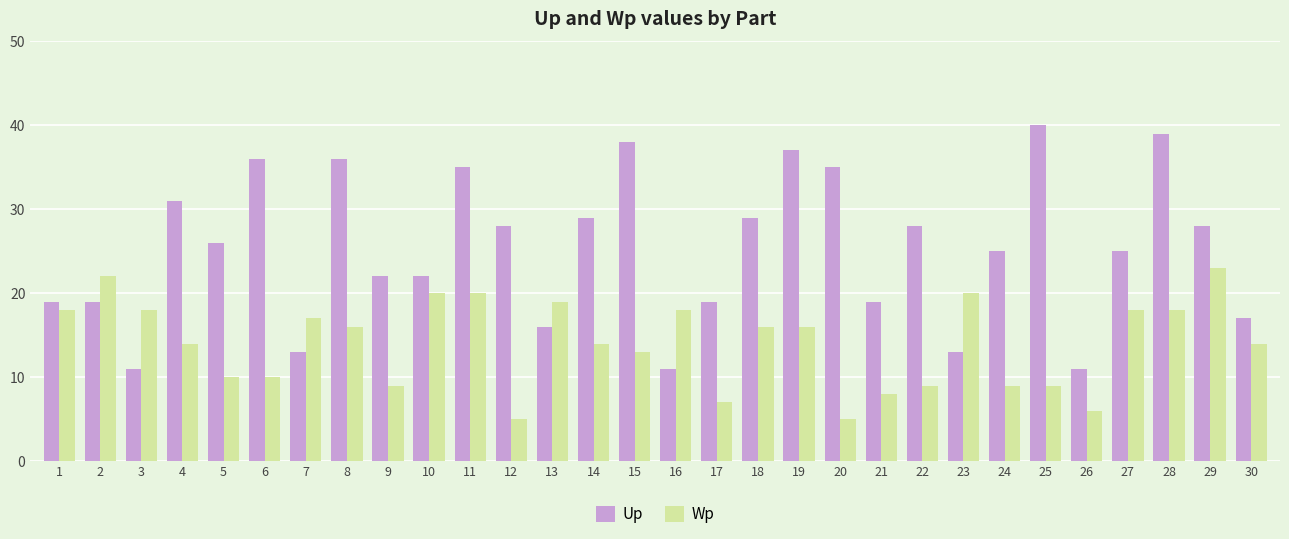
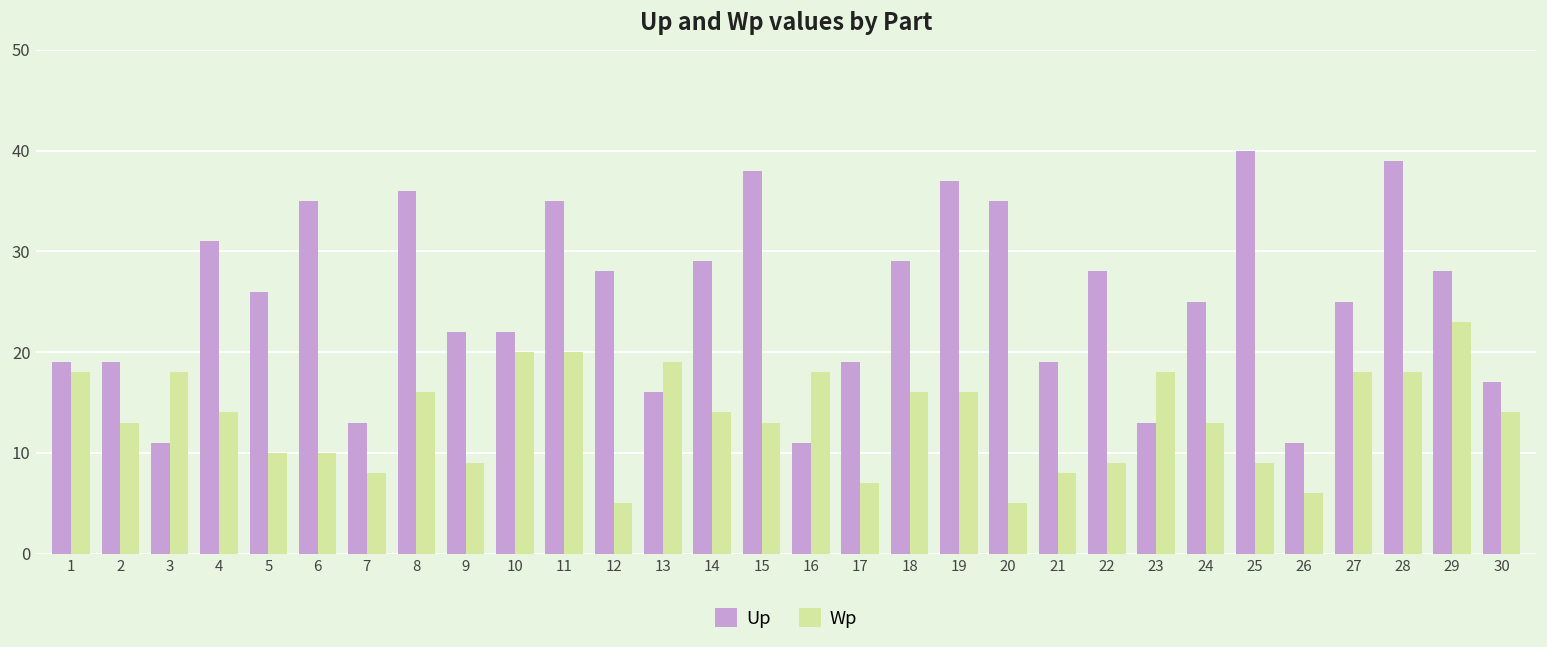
  {
    "Up": {
      "1": 19,
      "2": 19,
      "3": 11,
      "4": 31,
      "5": 26,
-     "6": 36,
+     "6": 35,
      "7": 13,
      "8": 36,
      "9": 22,
      "10": 22,
      "11": 35,
      "12": 28,
      "13": 16,
      "14": 29,
      "15": 38,
      "16": 11,
      "17": 19,
      "18": 29,
      "19": 37,
      "20": 35,
      "21": 19,
      "22": 28,
      "23": 13,
      "24": 25,
      "25": 40,
      "26": 11,
      "27": 25,
      "28": 39,
      "29": 28,
      "30": 17
    },
    "Wp": {
      "1": 18,
-     "2": 22,
+     "2": 13,
      "3": 18,
      "4": 14,
      "5": 10,
      "6": 10,
-     "7": 17,
+     "7": 8,
      "8": 16,
      "9": 9,
      "10": 20,
      "11": 20,
      "12": 5,
      "13": 19,
      "14": 14,
      "15": 13,
      "16": 18,
      "17": 7,
      "18": 16,
      "19": 16,
      "20": 5,
      "21": 8,
      "22": 9,
-     "23": 20,
-     "24": 9,
+     "23": 18,
+     "24": 13,
      "25": 9,
      "26": 6,
      "27": 18,
      "28": 18,
      "29": 23,
      "30": 14
    }
  }
